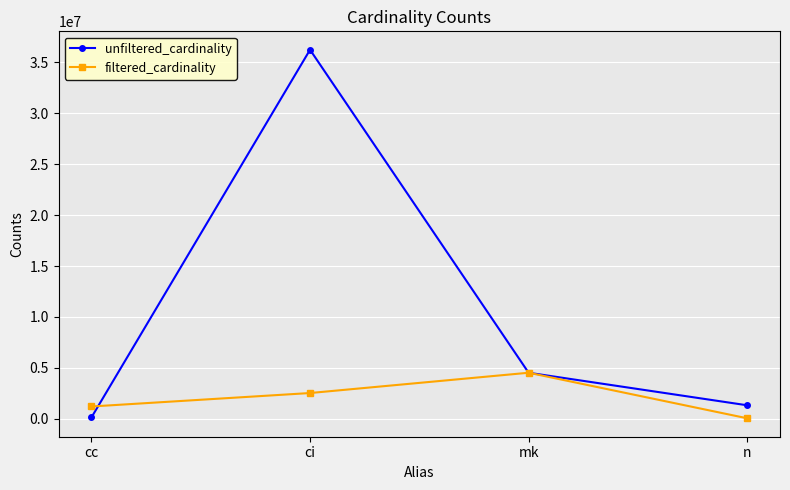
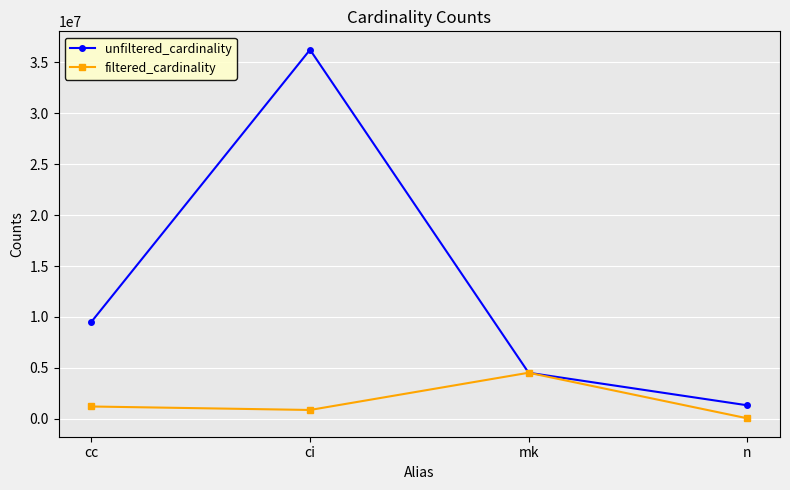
  {
    "unfiltered_cardinality": {
-     "cc": 100000,
+     "cc": 9500000,
      "ci": 36200000,
      "n": 1300000
    },
    "filtered_cardinality": {
      "cc": 1200000,
-     "ci": 2500000,
+     "ci": 900000,
      "n": 100000
    }
  }
